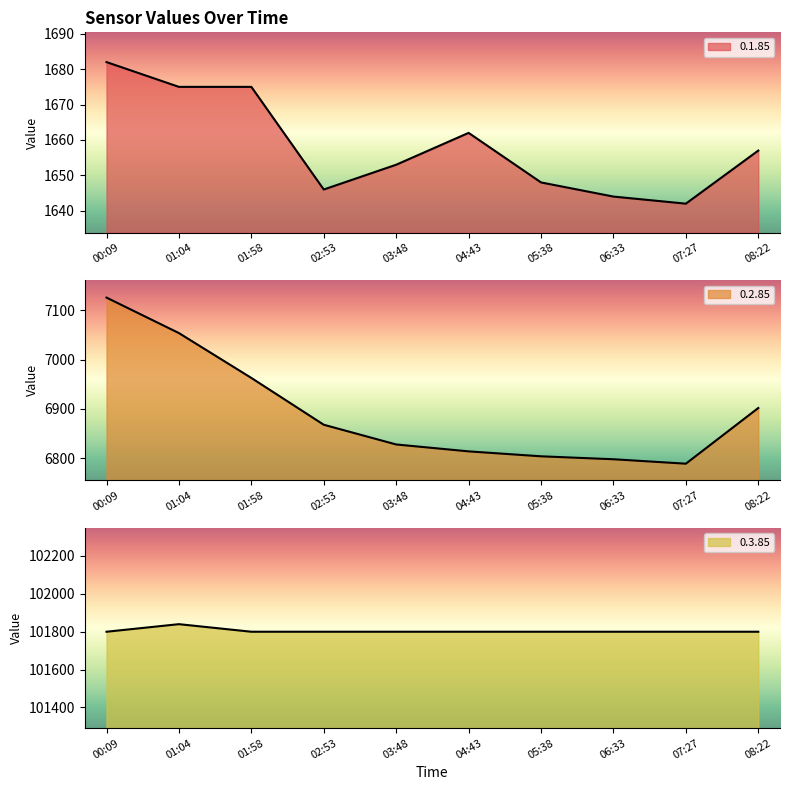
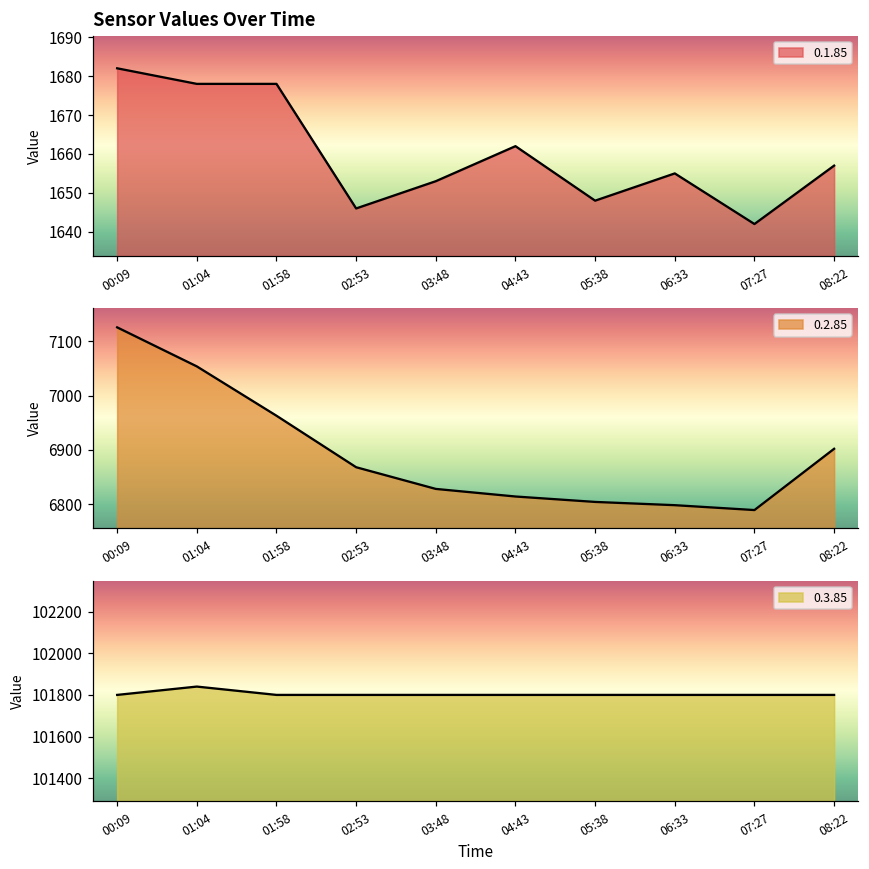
  {
    "Sensor Values Over Time": {
      "00:09": 1682,
-     "01:04": 1675,
-     "01:58": 1675,
+     "01:04": 1678,
+     "01:58": 1678,
      "02:53": 1646,
      "03:48": 1653,
      "04:43": 1662,
      "05:38": 1648,
-     "06:33": 1644,
+     "06:33": 1655,
      "07:27": 1642,
      "08:22": 1657
    }
  }
